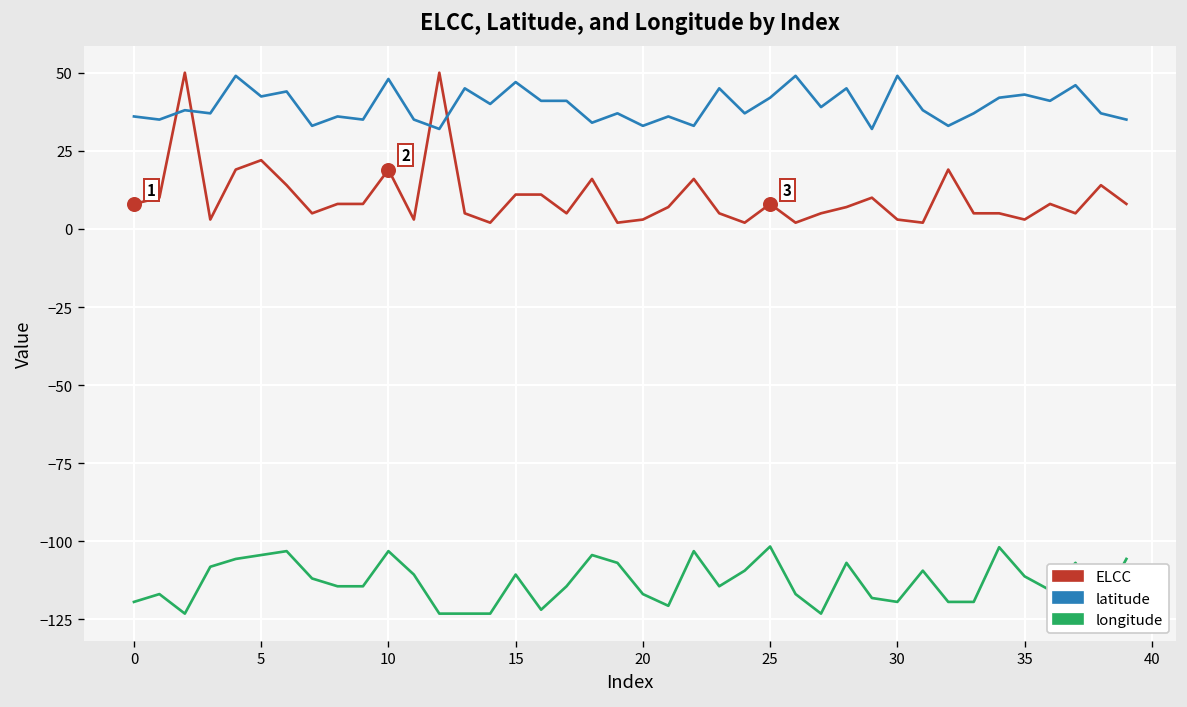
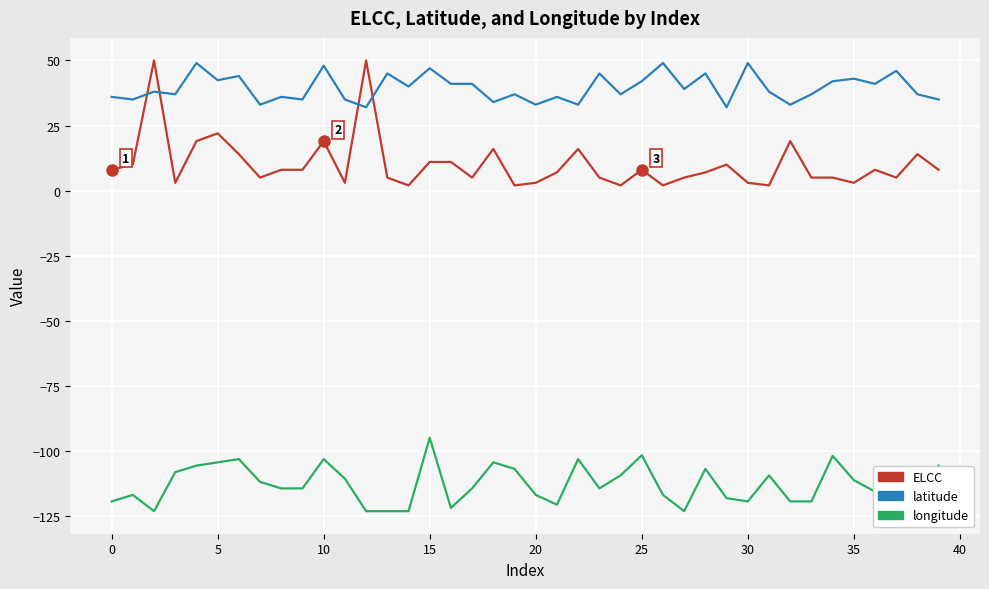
  {
    "latitude": {
      "0": 36,
      "5": 42,
      "10": 48,
      "15": 47,
      "20": 33,
      "25": 42,
      "30": 49,
      "35": 43
    },
    "longitude": {
      "0": -119,
      "5": -104,
      "10": -103,
-     "15": -111,
+     "15": -95,
      "20": -117,
      "25": -102,
      "30": -119,
      "35": -111
    }
  }
